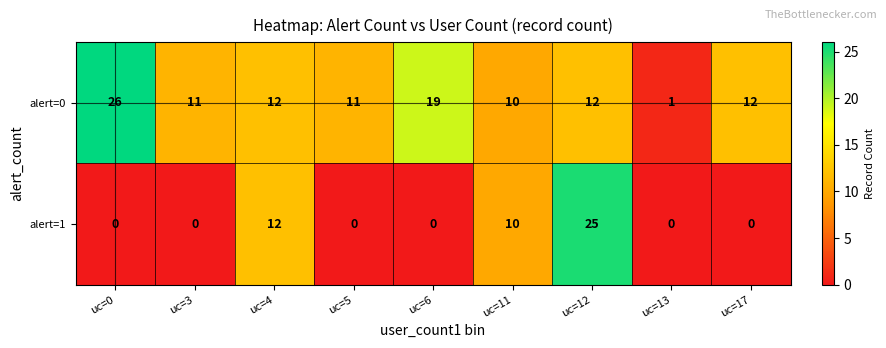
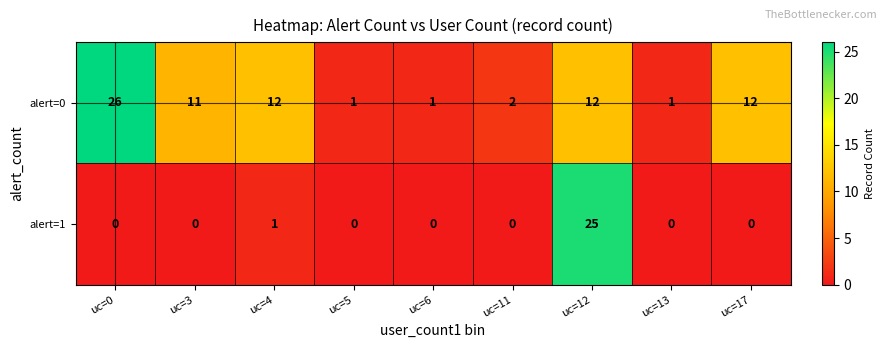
  {
    "alert=0": {
      "uc=0": 26,
      "uc=3": 11,
      "uc=4": 12,
-     "uc=5": 11,
-     "uc=6": 19,
-     "uc=11": 10,
+     "uc=5": 1,
+     "uc=6": 1,
+     "uc=11": 2,
      "uc=12": 12,
      "uc=13": 1,
      "uc=17": 12
    },
    "alert=1": {
      "uc=0": 0,
      "uc=3": 0,
-     "uc=4": 12,
+     "uc=4": 1,
      "uc=5": 0,
      "uc=6": 0,
-     "uc=11": 10,
+     "uc=11": 0,
      "uc=12": 25,
      "uc=13": 0,
      "uc=17": 0
    }
  }
